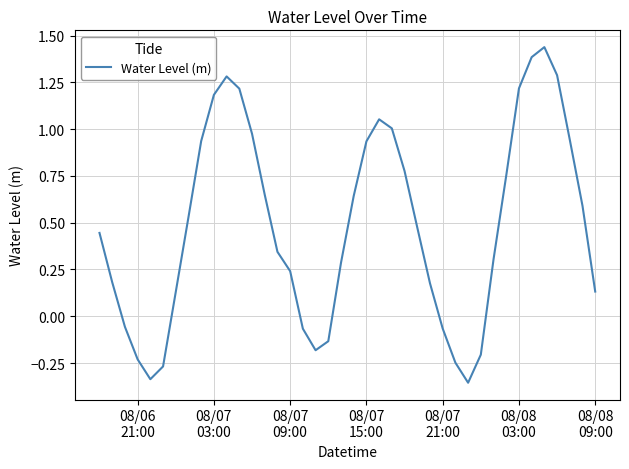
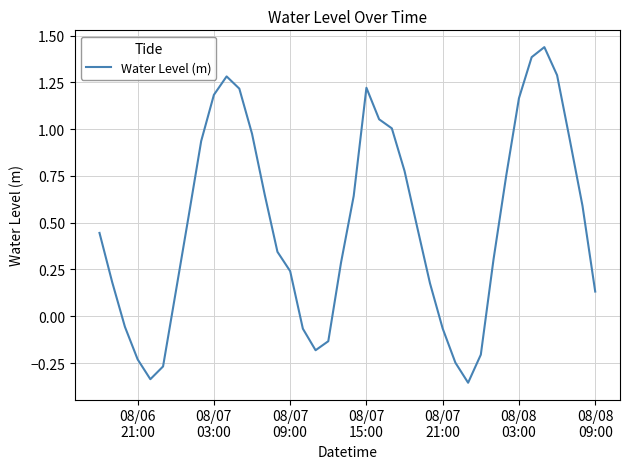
  {
    "08/06 21:00": -0.23,
    "08/07 03:00": 1.18,
    "08/07 09:00": 0.24,
-   "08/07 15:00": 0.93,
+   "08/07 15:00": 1.22,
    "08/07 21:00": -0.07,
-   "08/08 03:00": 1.22,
+   "08/08 03:00": 1.17,
    "08/08 09:00": 0.13
  }
